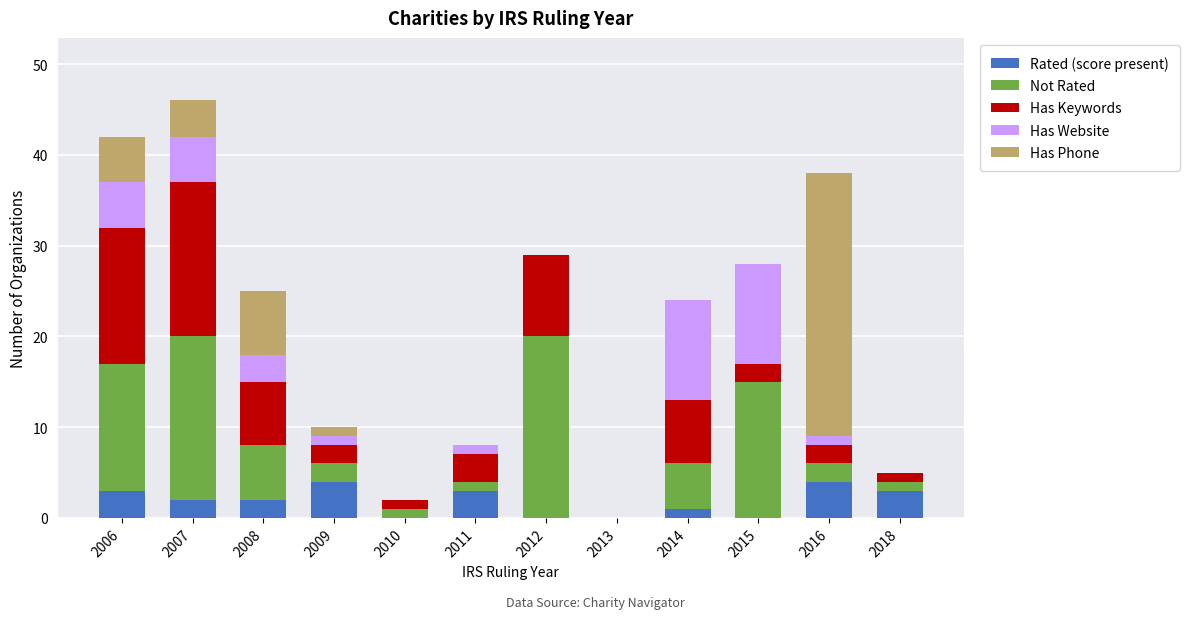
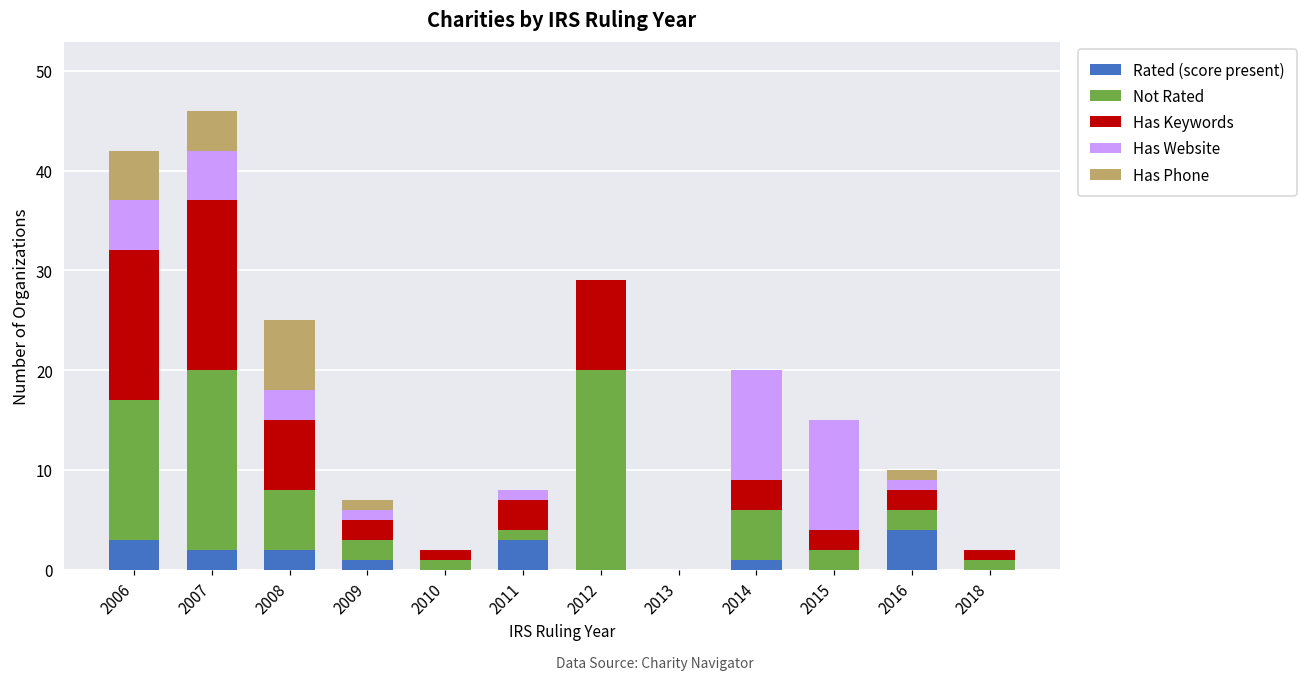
  {
    "Rated (score present)": {
      "2006": 3,
      "2007": 2,
      "2008": 2,
-     "2009": 4,
+     "2009": 1,
      "2010": 0,
      "2011": 3,
      "2012": 0,
      "2013": 0,
      "2014": 1,
      "2015": 0,
      "2016": 4,
-     "2018": 3
+     "2018": 0
    },
    "Not Rated": {
      "2006": 14,
      "2007": 18,
      "2008": 6,
      "2009": 2,
      "2010": 1,
      "2011": 1,
      "2012": 20,
      "2013": 0,
      "2014": 5,
-     "2015": 15,
+     "2015": 2,
      "2016": 2,
      "2018": 1
    },
    "Has Keywords": {
      "2006": 15,
      "2007": 17,
      "2008": 7,
      "2009": 2,
      "2010": 1,
      "2011": 3,
      "2012": 9,
      "2013": 0,
-     "2014": 7,
+     "2014": 3,
      "2015": 2,
      "2016": 2,
      "2018": 1
    },
    "Has Website": {
      "2006": 5,
      "2007": 5,
      "2008": 3,
      "2009": 1,
      "2010": 0,
      "2011": 1,
      "2012": 0,
      "2013": 0,
      "2014": 11,
      "2015": 11,
      "2016": 1,
      "2018": 0
    },
    "Has Phone": {
      "2006": 5,
      "2007": 4,
      "2008": 7,
      "2009": 1,
      "2010": 0,
      "2011": 0,
      "2012": 0,
      "2013": 0,
      "2014": 0,
      "2015": 0,
-     "2016": 29,
+     "2016": 1,
      "2018": 0
    }
  }
